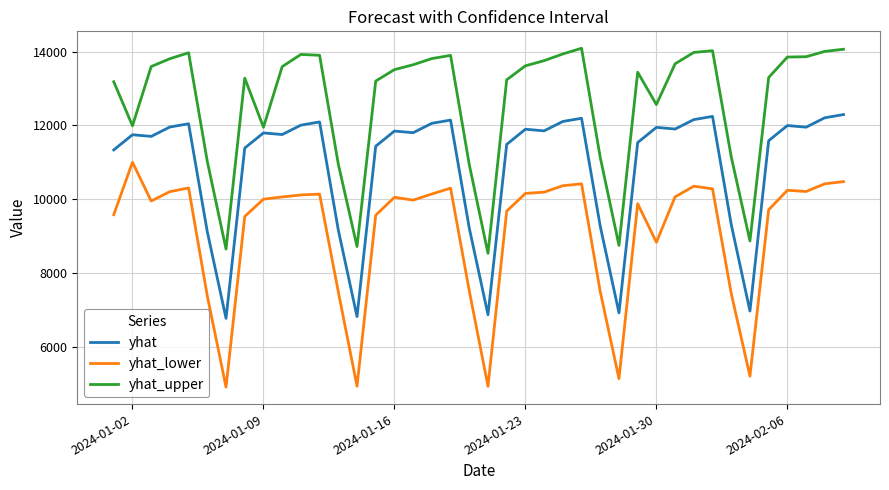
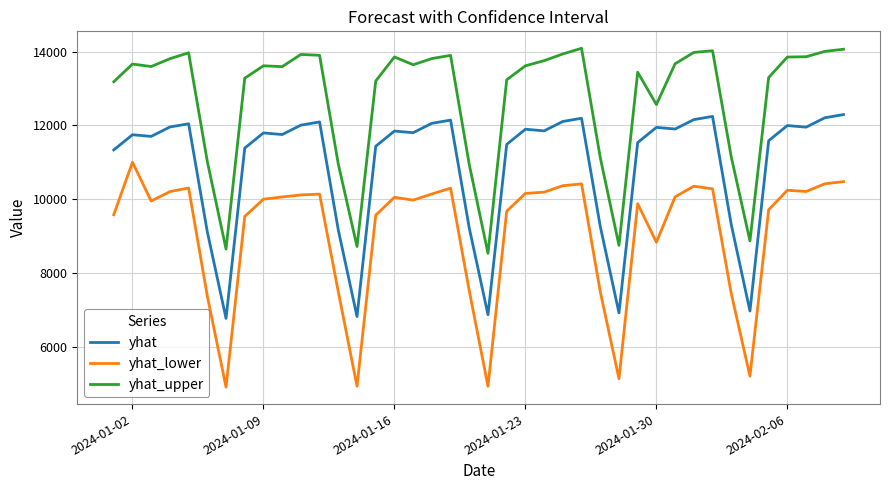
  {
    "yhat": {
      "2024-01-02": 11700,
      "2024-01-09": 11800,
      "2024-01-16": 11800,
      "2024-01-23": 11900,
      "2024-01-30": 11900,
      "2024-02-06": 12000
    },
    "yhat_lower": {
      "2024-01-02": 11000,
      "2024-01-09": 10000,
      "2024-01-16": 10100,
      "2024-01-23": 10200,
      "2024-01-30": 8800,
      "2024-02-06": 10200
    },
    "yhat_upper": {
-     "2024-01-02": 12000,
-     "2024-01-09": 12000,
-     "2024-01-16": 13500,
+     "2024-01-02": 13700,
+     "2024-01-09": 13600,
+     "2024-01-16": 13900,
      "2024-01-23": 13600,
      "2024-01-30": 12600,
      "2024-02-06": 13900
    }
  }
